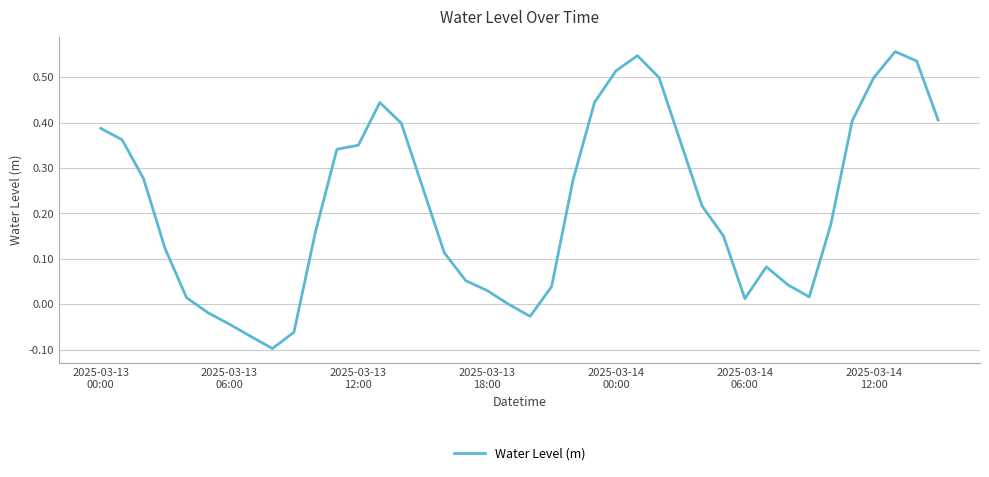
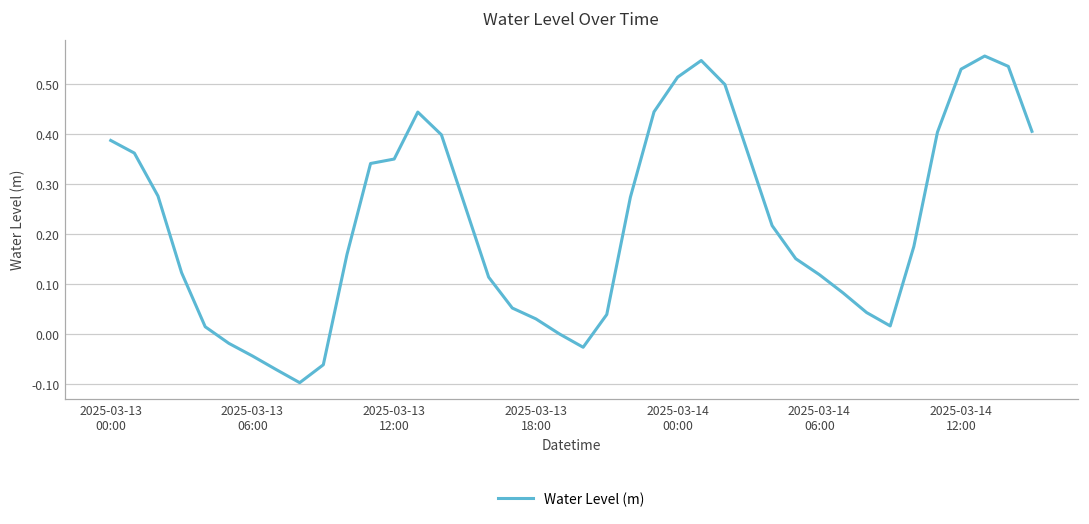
  {
    "2025-03-13 00:00": 0.39,
    "2025-03-13 06:00": -0.04,
    "2025-03-13 12:00": 0.35,
    "2025-03-13 18:00": 0.03,
    "2025-03-14 00:00": 0.51,
-   "2025-03-14 06:00": 0.01,
-   "2025-03-14 12:00": 0.50
+   "2025-03-14 06:00": 0.12,
+   "2025-03-14 12:00": 0.53
  }
